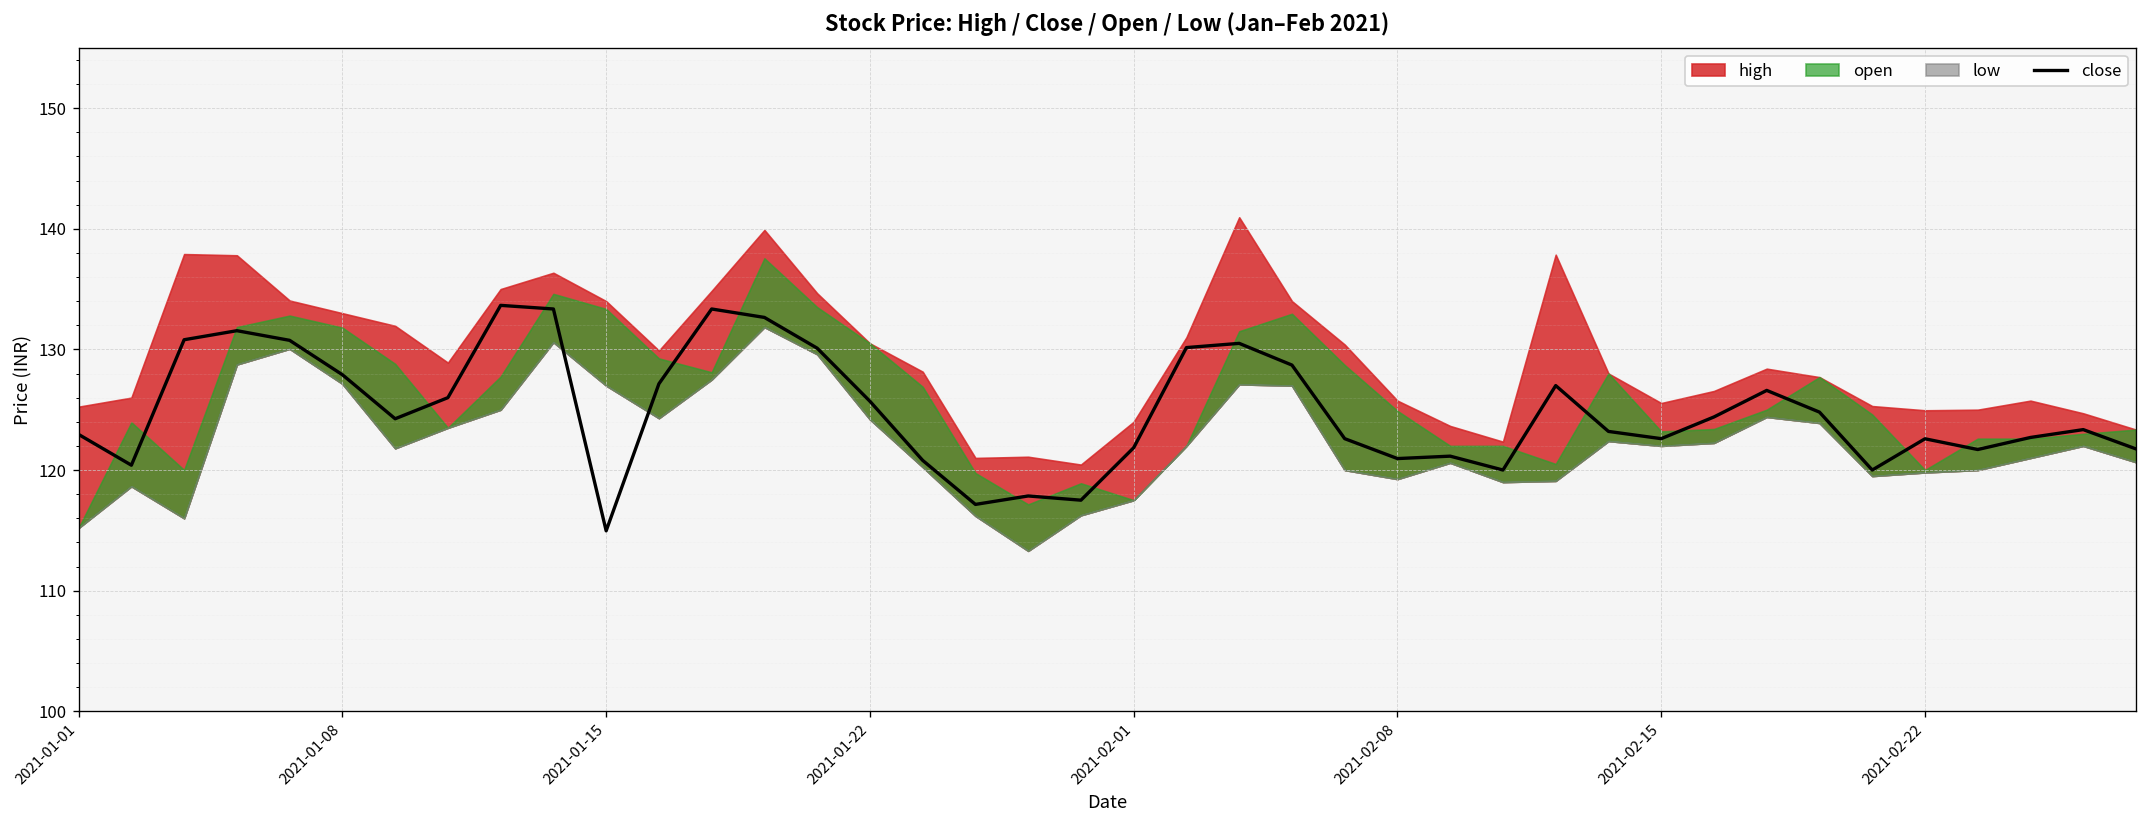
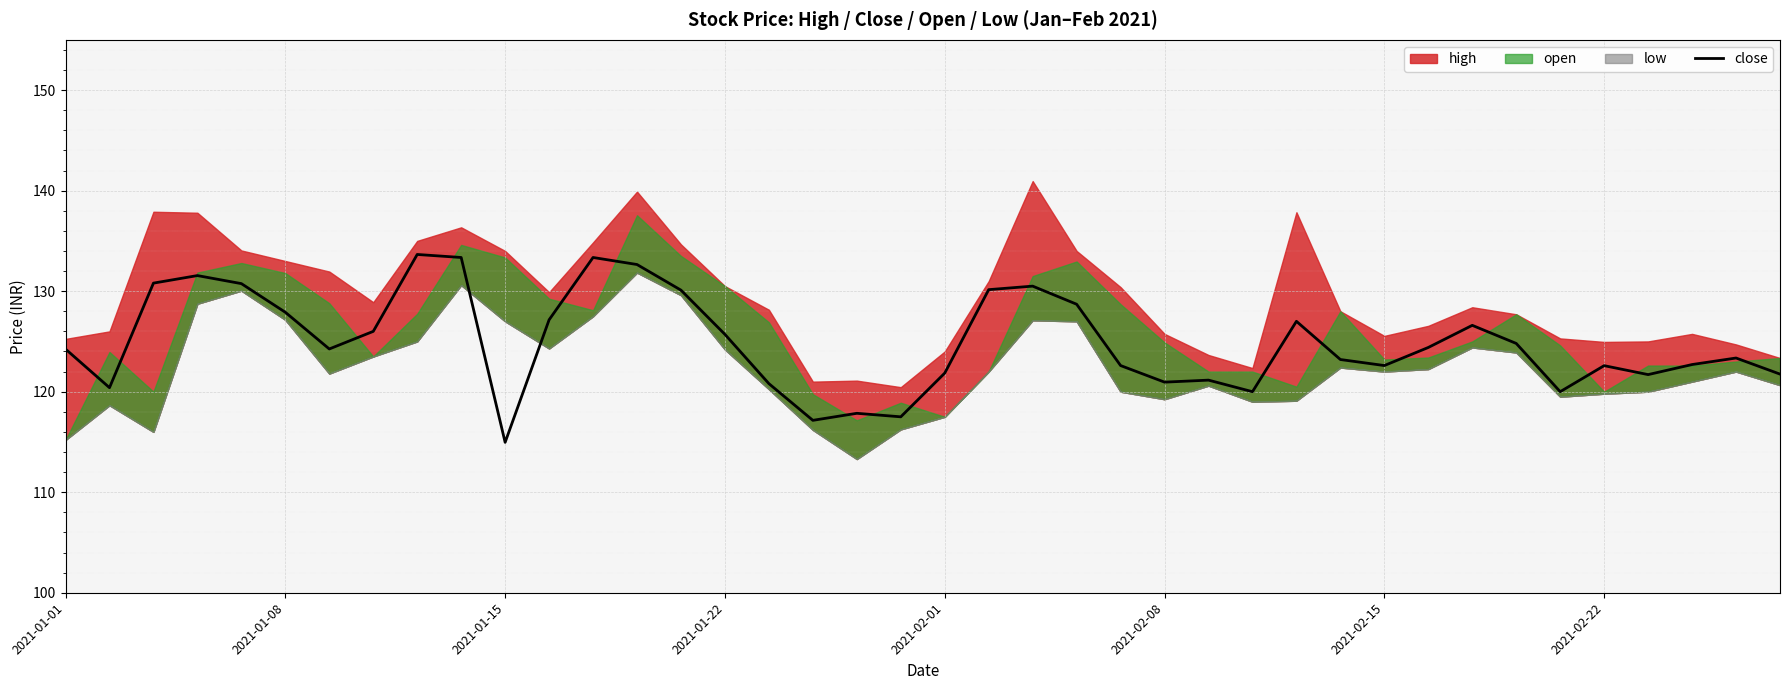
  {
    "close": {
-     "2021-01-01": 123.0,
+     "2021-01-01": 124.2,
      "2021-02-01": 121.9,
      "2021-02-22": 122.6
    }
  }
